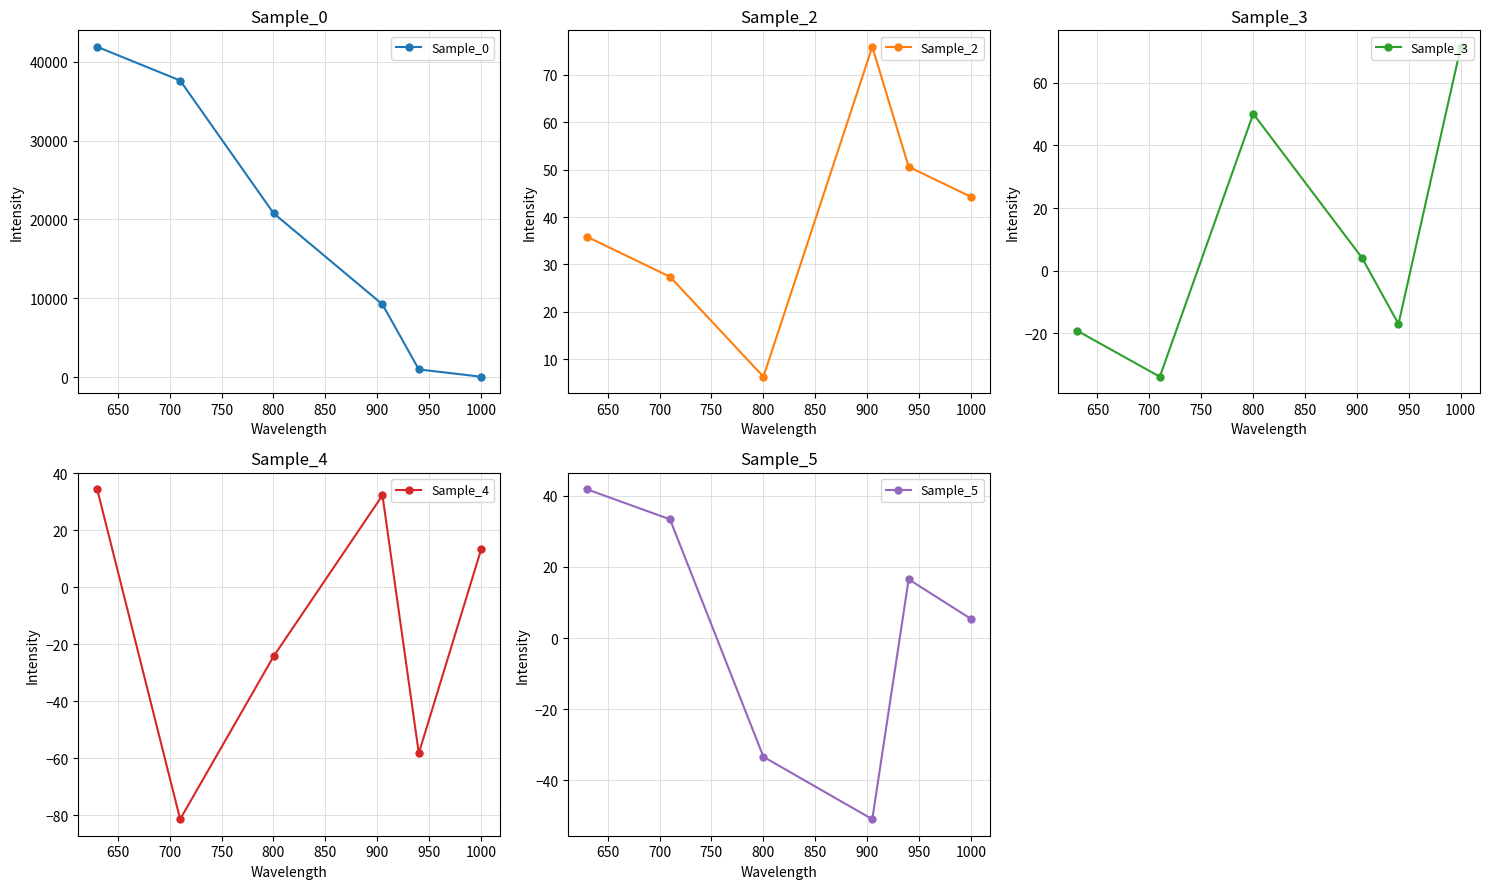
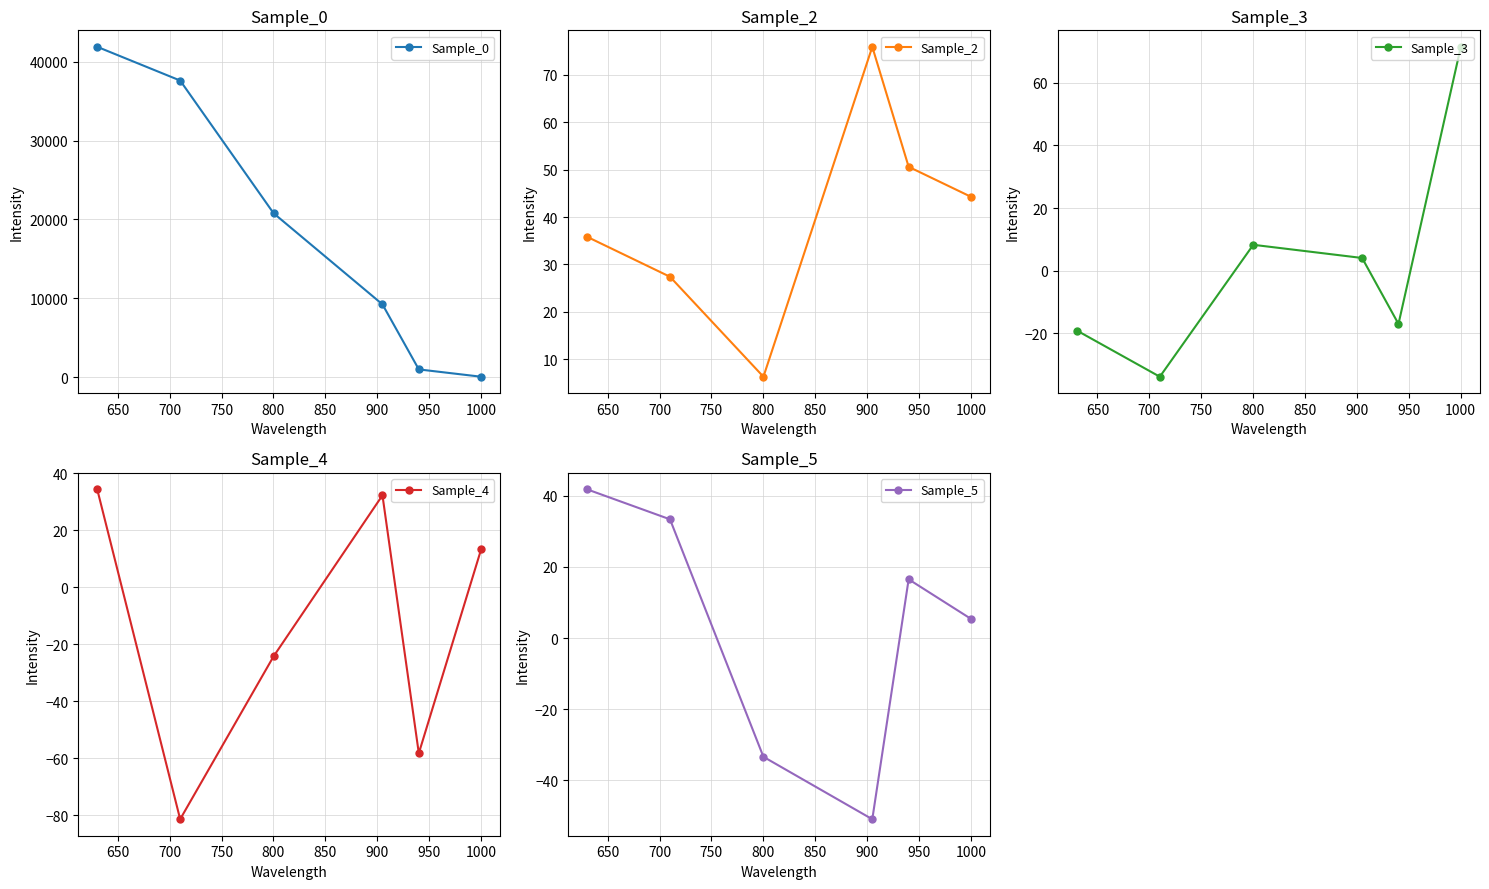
  {
    "Sample_0": {
      "800": 21000,
      "1000": 0
    },
    "Sample_2": {
      "800": 6,
      "1000": 44
    },
    "Sample_3": {
-     "800": 50
+     "800": 8
    },
    "Sample_4": {
      "800": -24,
      "1000": 13
    },
    "Sample_5": {
      "800": -33,
      "1000": 5
    }
  }
